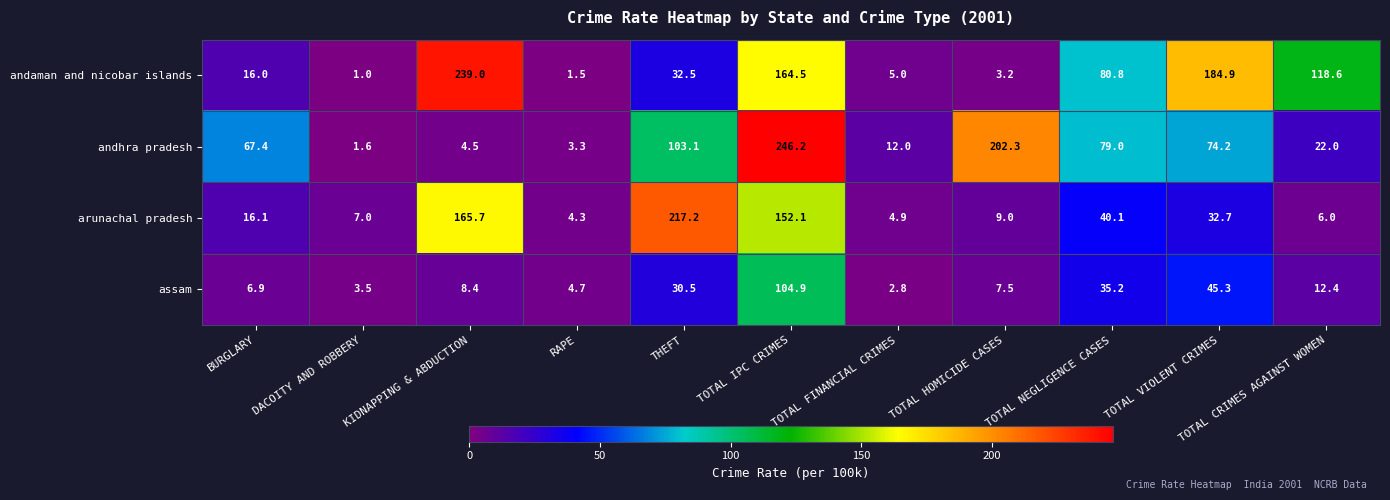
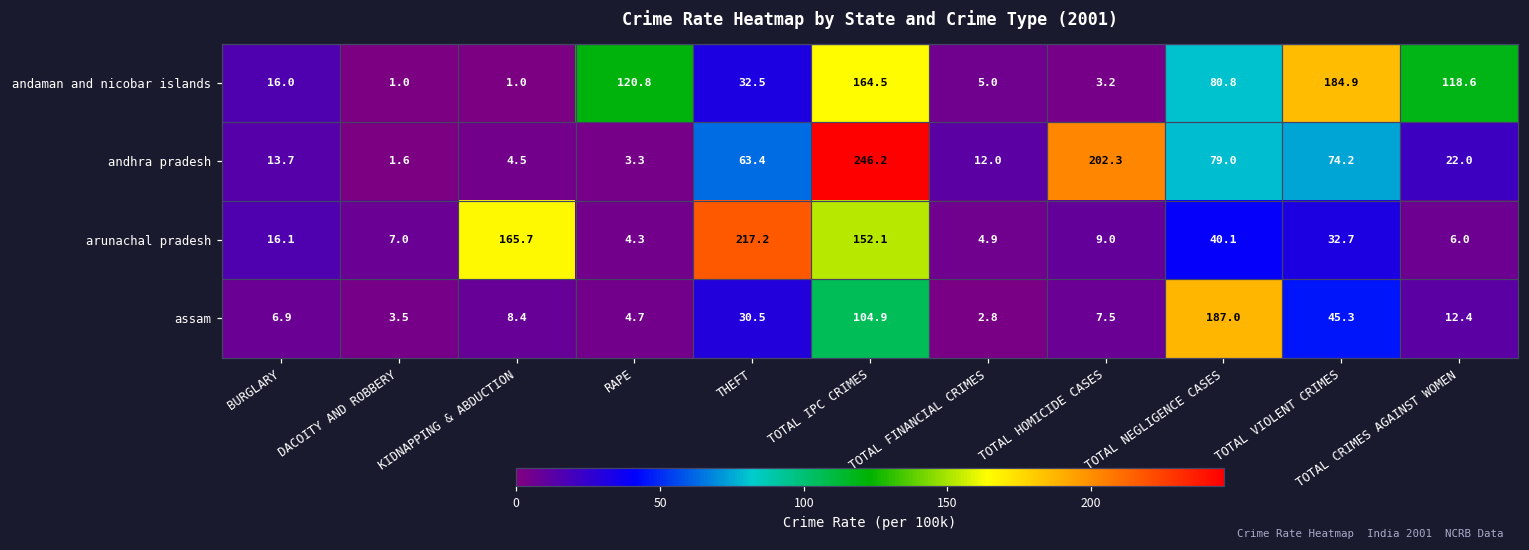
  {
    "andaman and nicobar islands": {
      "BURGLARY": 16.0,
      "DACOITY AND ROBBERY": 1.0,
-     "KIDNAPPING & ABDUCTION": 239.0,
-     "RAPE": 1.5,
+     "KIDNAPPING & ABDUCTION": 1.0,
+     "RAPE": 120.8,
      "THEFT": 32.5,
      "TOTAL IPC CRIMES": 164.5,
      "TOTAL FINANCIAL CRIMES": 5.0,
      "TOTAL HOMICIDE CASES": 3.2,
      "TOTAL NEGLIGENCE CASES": 80.8,
      "TOTAL VIOLENT CRIMES": 184.9,
      "TOTAL CRIMES AGAINST WOMEN": 118.6
    },
    "andhra pradesh": {
-     "BURGLARY": 67.4,
+     "BURGLARY": 13.7,
      "DACOITY AND ROBBERY": 1.6,
      "KIDNAPPING & ABDUCTION": 4.5,
      "RAPE": 3.3,
-     "THEFT": 103.1,
+     "THEFT": 63.4,
      "TOTAL IPC CRIMES": 246.2,
      "TOTAL FINANCIAL CRIMES": 12.0,
      "TOTAL HOMICIDE CASES": 202.3,
      "TOTAL NEGLIGENCE CASES": 79.0,
      "TOTAL VIOLENT CRIMES": 74.2,
      "TOTAL CRIMES AGAINST WOMEN": 22.0
    },
    "arunachal pradesh": {
      "BURGLARY": 16.1,
      "DACOITY AND ROBBERY": 7.0,
      "KIDNAPPING & ABDUCTION": 165.7,
      "RAPE": 4.3,
      "THEFT": 217.2,
      "TOTAL IPC CRIMES": 152.1,
      "TOTAL FINANCIAL CRIMES": 4.9,
      "TOTAL HOMICIDE CASES": 9.0,
      "TOTAL NEGLIGENCE CASES": 40.1,
      "TOTAL VIOLENT CRIMES": 32.7,
      "TOTAL CRIMES AGAINST WOMEN": 6.0
    },
    "assam": {
      "BURGLARY": 6.9,
      "DACOITY AND ROBBERY": 3.5,
      "KIDNAPPING & ABDUCTION": 8.4,
      "RAPE": 4.7,
      "THEFT": 30.5,
      "TOTAL IPC CRIMES": 104.9,
      "TOTAL FINANCIAL CRIMES": 2.8,
      "TOTAL HOMICIDE CASES": 7.5,
-     "TOTAL NEGLIGENCE CASES": 35.2,
+     "TOTAL NEGLIGENCE CASES": 187.0,
      "TOTAL VIOLENT CRIMES": 45.3,
      "TOTAL CRIMES AGAINST WOMEN": 12.4
    }
  }
